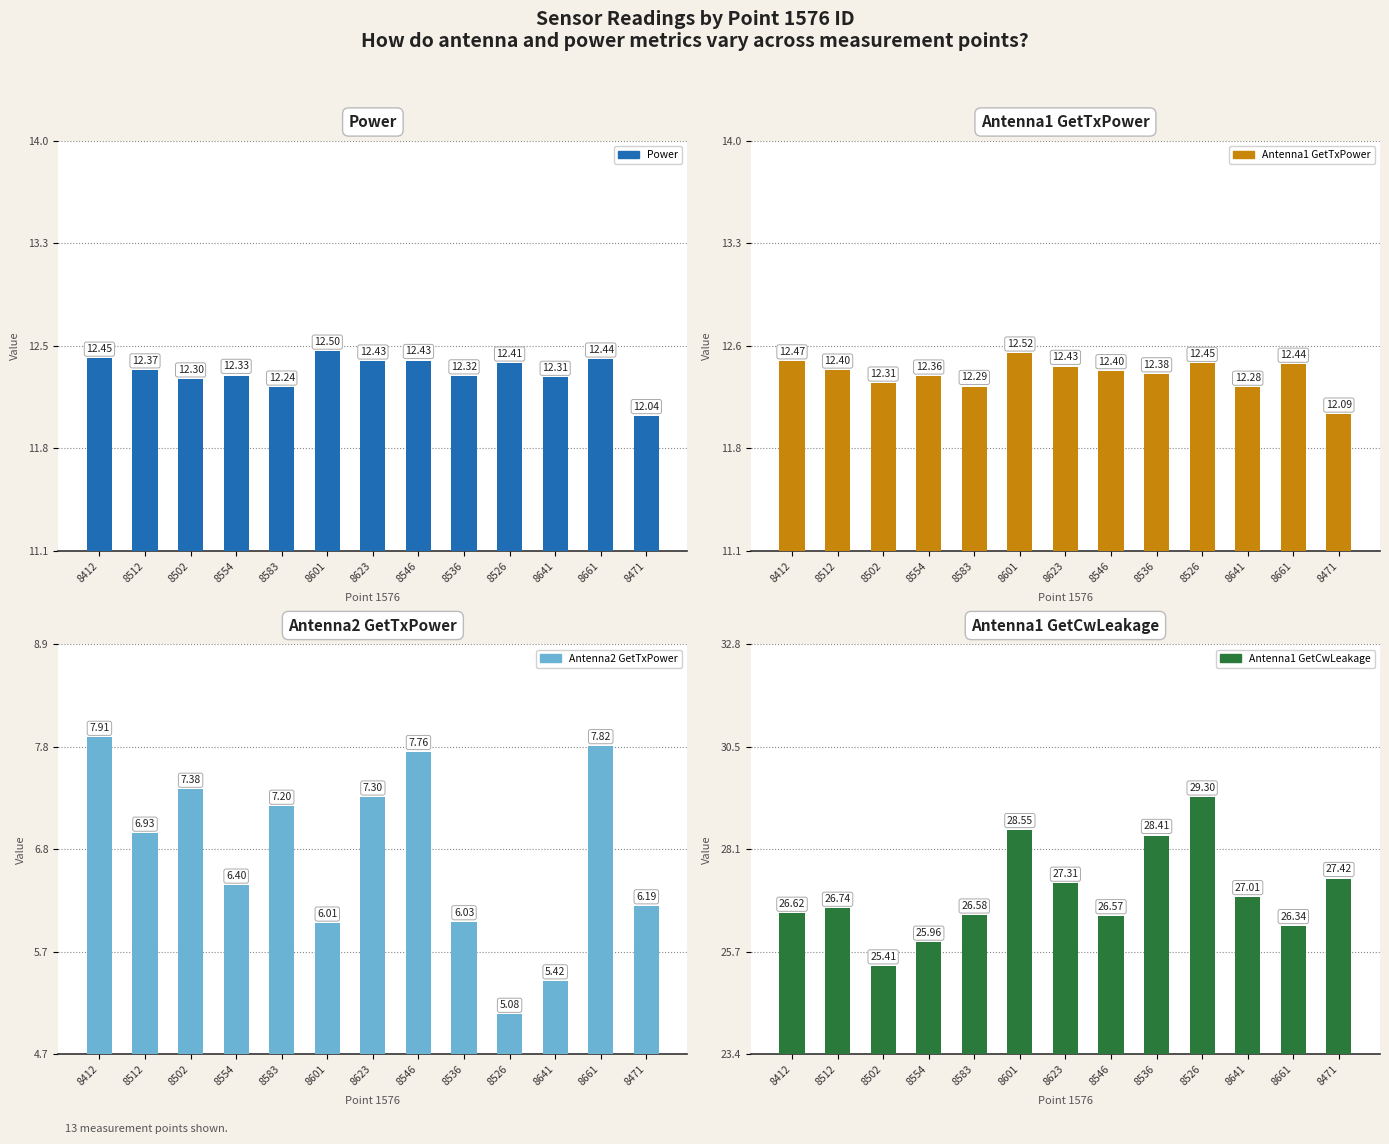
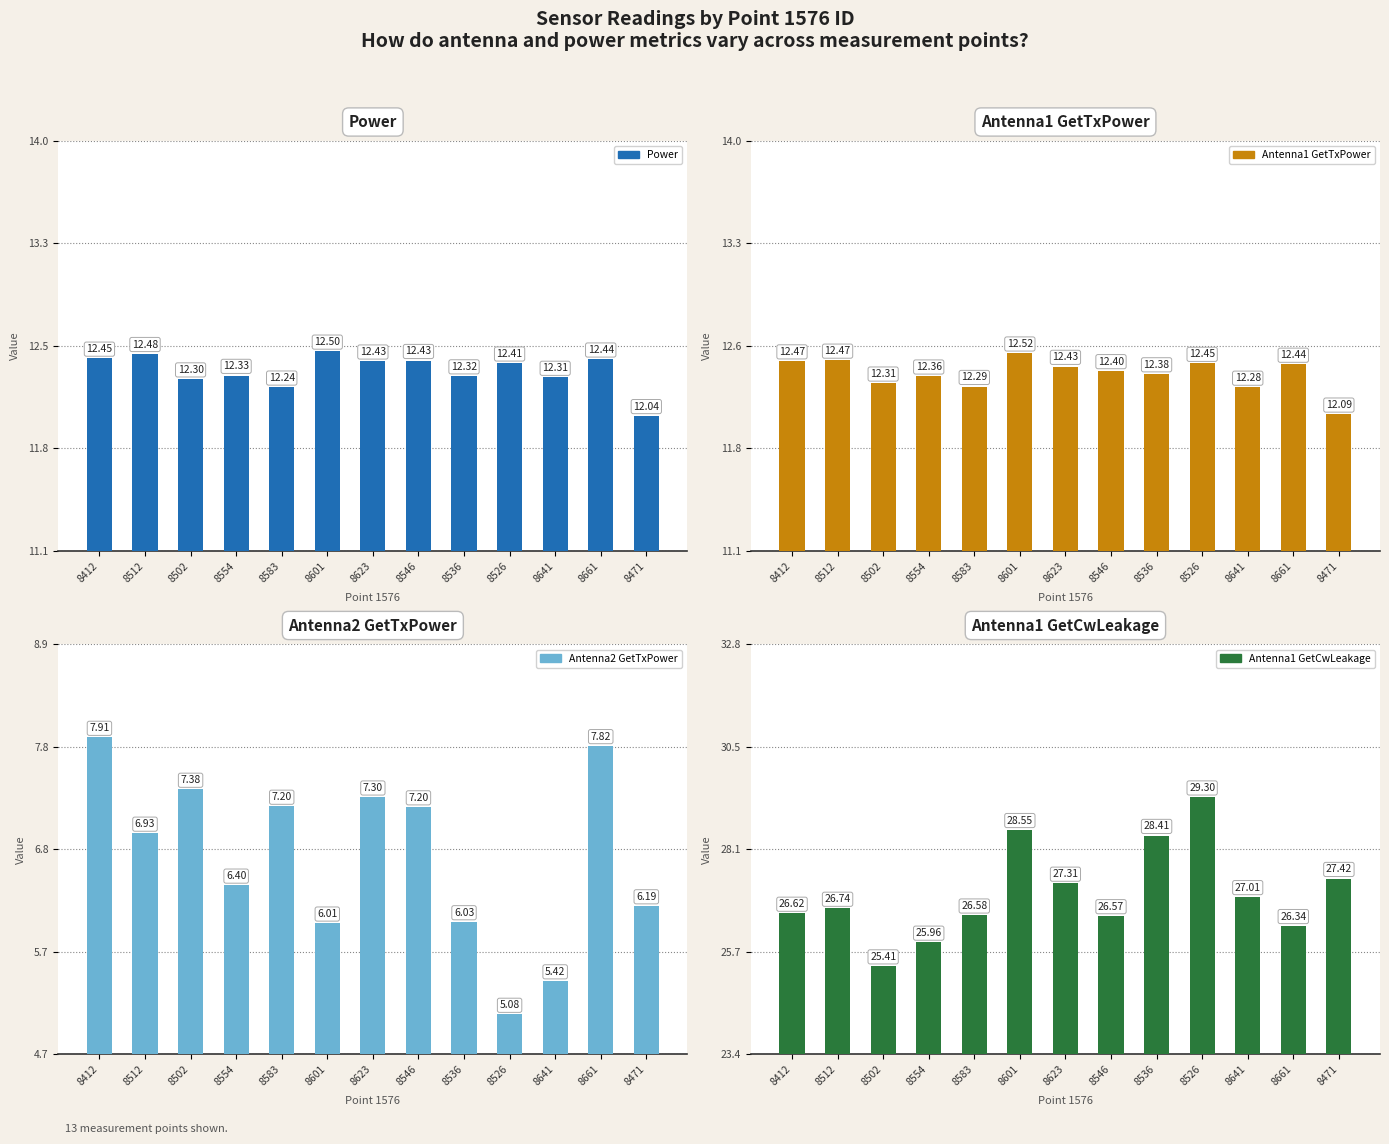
  {
    "Power": {
-     "8512": 12.37
+     "8512": 12.48
    },
    "Antenna1 GetTxPower": {
-     "8512": 12.40
+     "8512": 12.47
    },
    "Antenna2 GetTxPower": {
-     "8546": 7.76
+     "8546": 7.20
    }
  }
